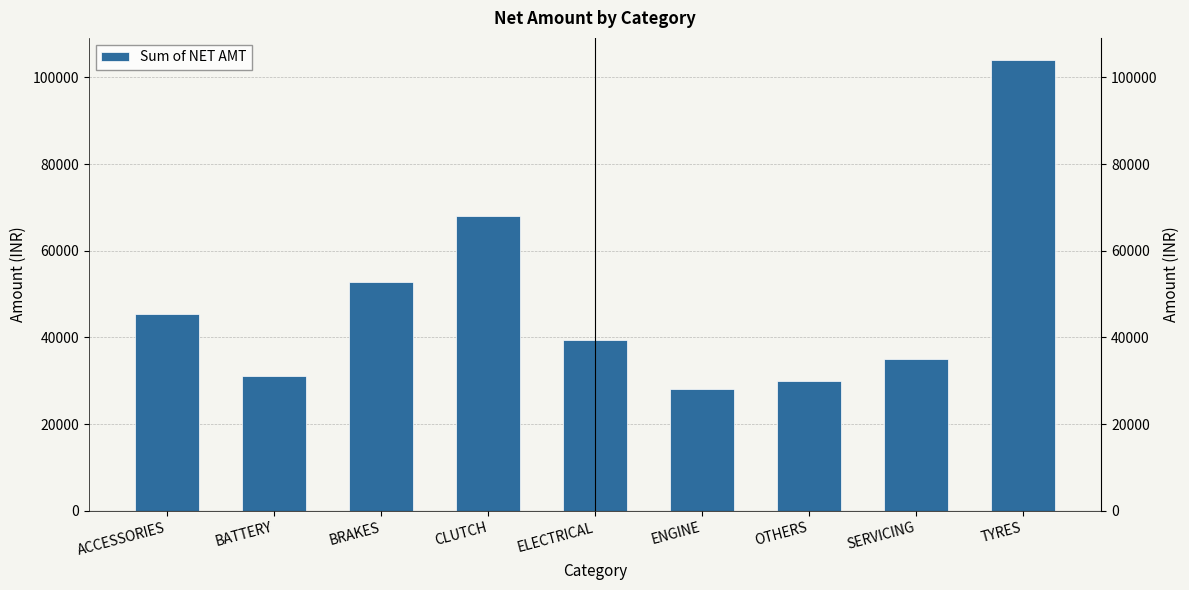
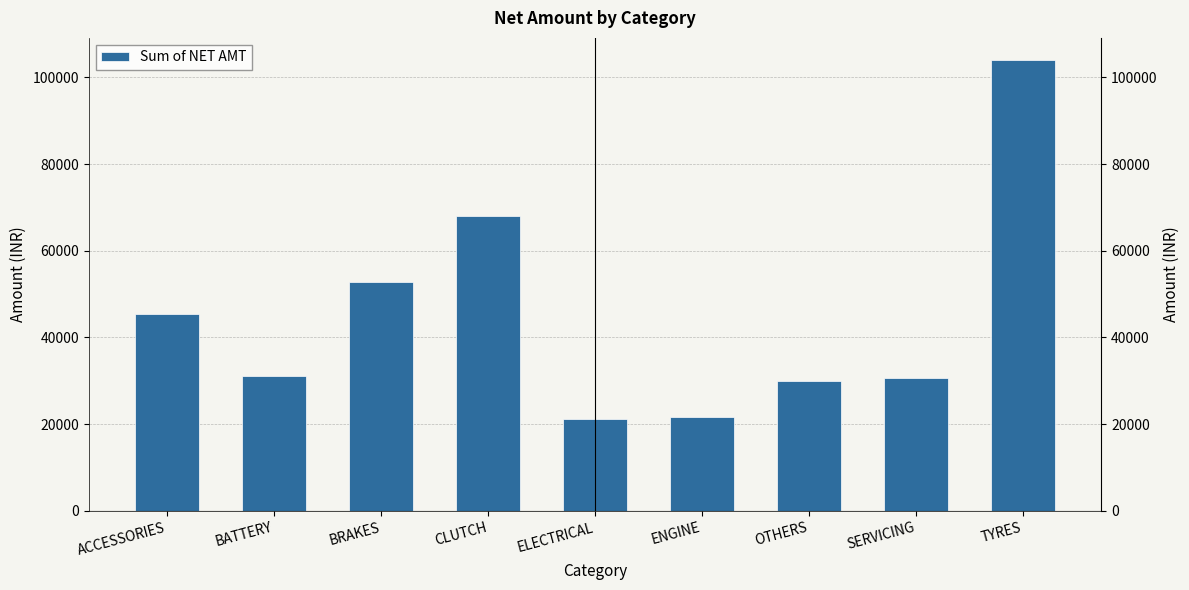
  {
    "ACCESSORIES": 45000,
    "BATTERY": 31000,
    "BRAKES": 53000,
    "CLUTCH": 68000,
-   "ELECTRICAL": 40000,
-   "ENGINE": 28000,
+   "ELECTRICAL": 21000,
+   "ENGINE": 22000,
    "OTHERS": 30000,
-   "SERVICING": 35000,
+   "SERVICING": 31000,
    "TYRES": 104000
  }
